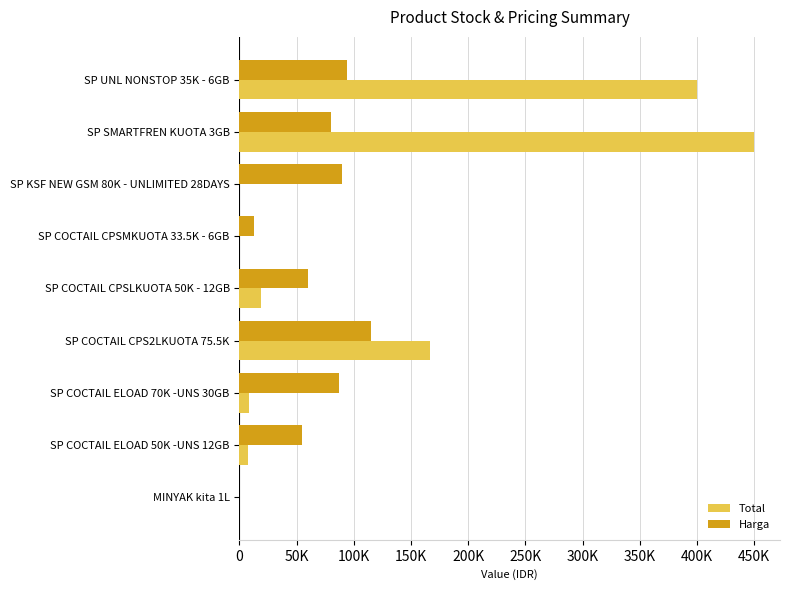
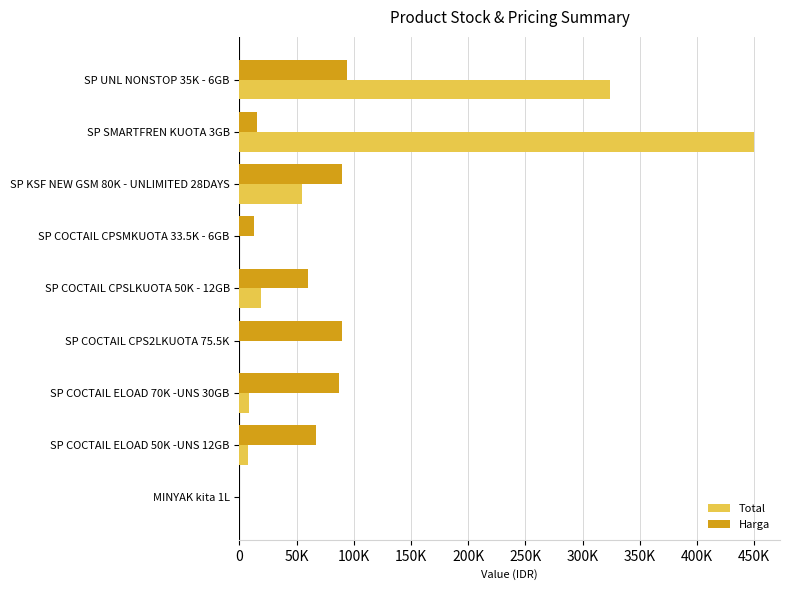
  {
    "Total": {
-     "SP UNL NONSTOP 35K - 6GB": 400000,
+     "SP UNL NONSTOP 35K - 6GB": 324000,
      "SP SMARTFREN KUOTA 3GB": 450000,
-     "SP KSF NEW GSM 80K - UNLIMITED 28DAYS": 0,
+     "SP KSF NEW GSM 80K - UNLIMITED 28DAYS": 54000,
      "SP COCTAIL CPSMKUOTA 33.5K - 6GB": 0,
      "SP COCTAIL CPSLKUOTA 50K - 12GB": 19000,
-     "SP COCTAIL CPS2LKUOTA 75.5K": 166000,
+     "SP COCTAIL CPS2LKUOTA 75.5K": 0,
      "SP COCTAIL ELOAD 70K -UNS 30GB": 8000,
      "SP COCTAIL ELOAD 50K -UNS 12GB": 8000,
      "MINYAK kita 1L": 0
    },
    "Harga": {
      "SP UNL NONSTOP 35K - 6GB": 94000,
-     "SP SMARTFREN KUOTA 3GB": 80000,
+     "SP SMARTFREN KUOTA 3GB": 15000,
      "SP KSF NEW GSM 80K - UNLIMITED 28DAYS": 90000,
      "SP COCTAIL CPSMKUOTA 33.5K - 6GB": 12000,
      "SP COCTAIL CPSLKUOTA 50K - 12GB": 60000,
-     "SP COCTAIL CPS2LKUOTA 75.5K": 115000,
+     "SP COCTAIL CPS2LKUOTA 75.5K": 90000,
      "SP COCTAIL ELOAD 70K -UNS 30GB": 87000,
-     "SP COCTAIL ELOAD 50K -UNS 12GB": 55000
+     "SP COCTAIL ELOAD 50K -UNS 12GB": 67000
    }
  }
